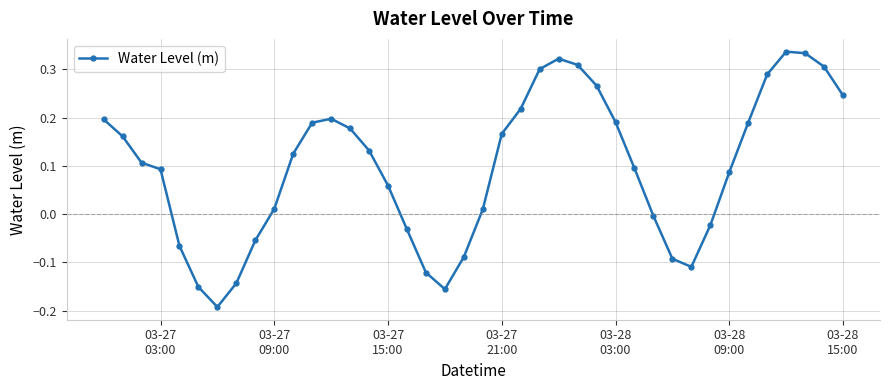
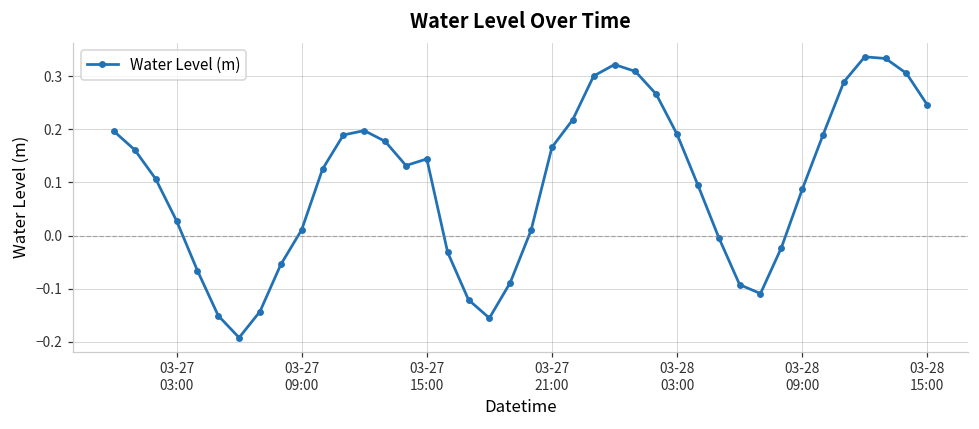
  {
-   "03-27 03:00": 0.09,
+   "03-27 03:00": 0.03,
    "03-27 09:00": 0.01,
-   "03-27 15:00": 0.06,
+   "03-27 15:00": 0.14,
    "03-27 21:00": 0.17,
    "03-28 03:00": 0.19,
    "03-28 09:00": 0.09,
    "03-28 15:00": 0.25
  }
